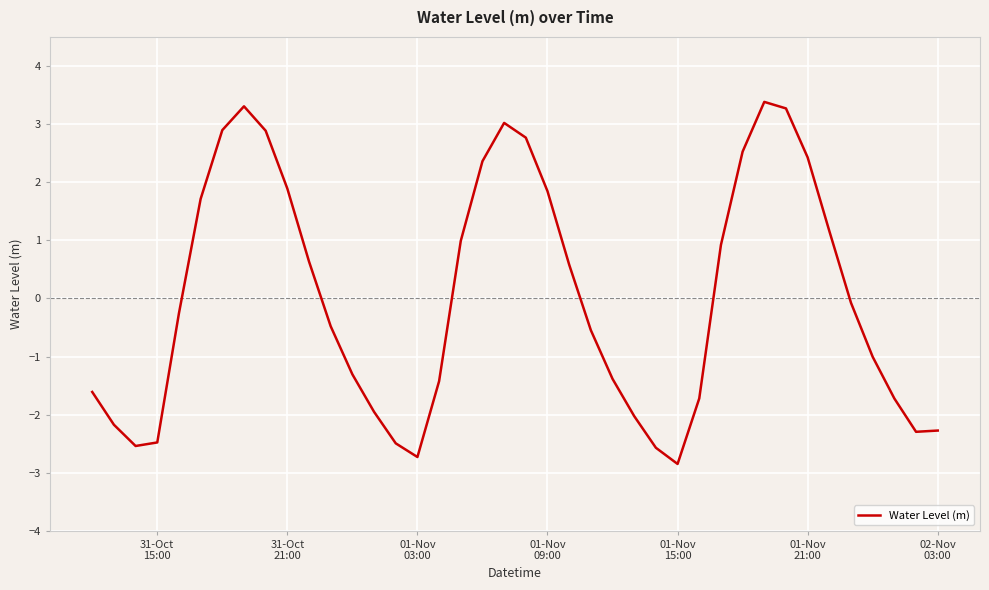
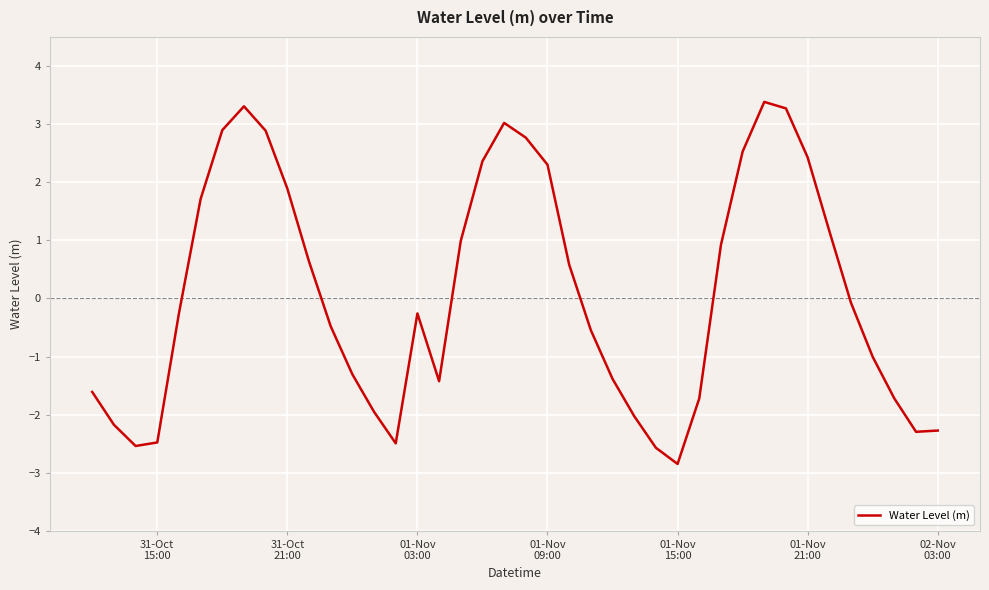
  {
    "31-Oct 15:00": -2.5,
    "31-Oct 21:00": 1.9,
-   "01-Nov 03:00": -2.7,
-   "01-Nov 09:00": 1.8,
+   "01-Nov 03:00": -0.3,
+   "01-Nov 09:00": 2.3,
    "01-Nov 15:00": -2.8,
    "01-Nov 21:00": 2.4,
    "02-Nov 03:00": -2.3
  }
